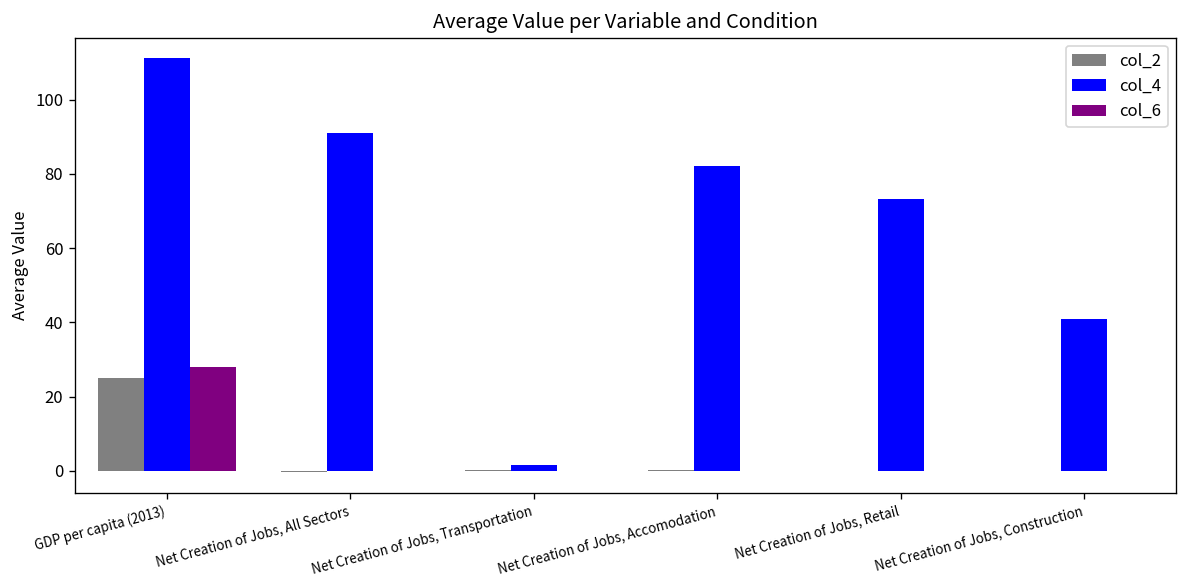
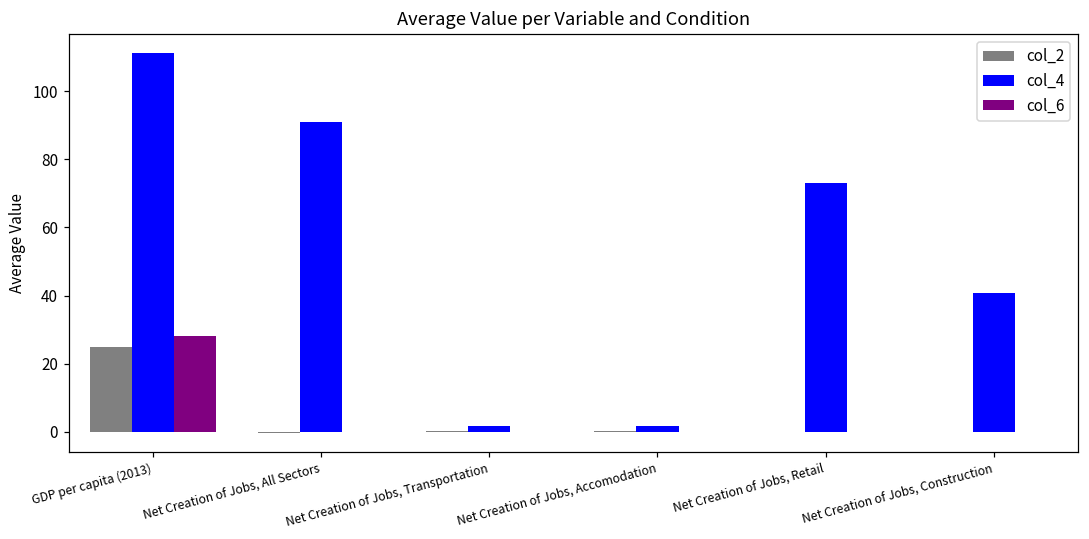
  {
    "col_2": {
      "GDP per capita (2013)": 25
    },
    "col_4": {
      "GDP per capita (2013)": 111,
      "Net Creation of Jobs, All Sectors": 91,
      "Net Creation of Jobs, Transportation": 2,
-     "Net Creation of Jobs, Accomodation": 82,
+     "Net Creation of Jobs, Accomodation": 2,
      "Net Creation of Jobs, Retail": 73,
      "Net Creation of Jobs, Construction": 41
    },
    "col_6": {
      "GDP per capita (2013)": 28
    }
  }
